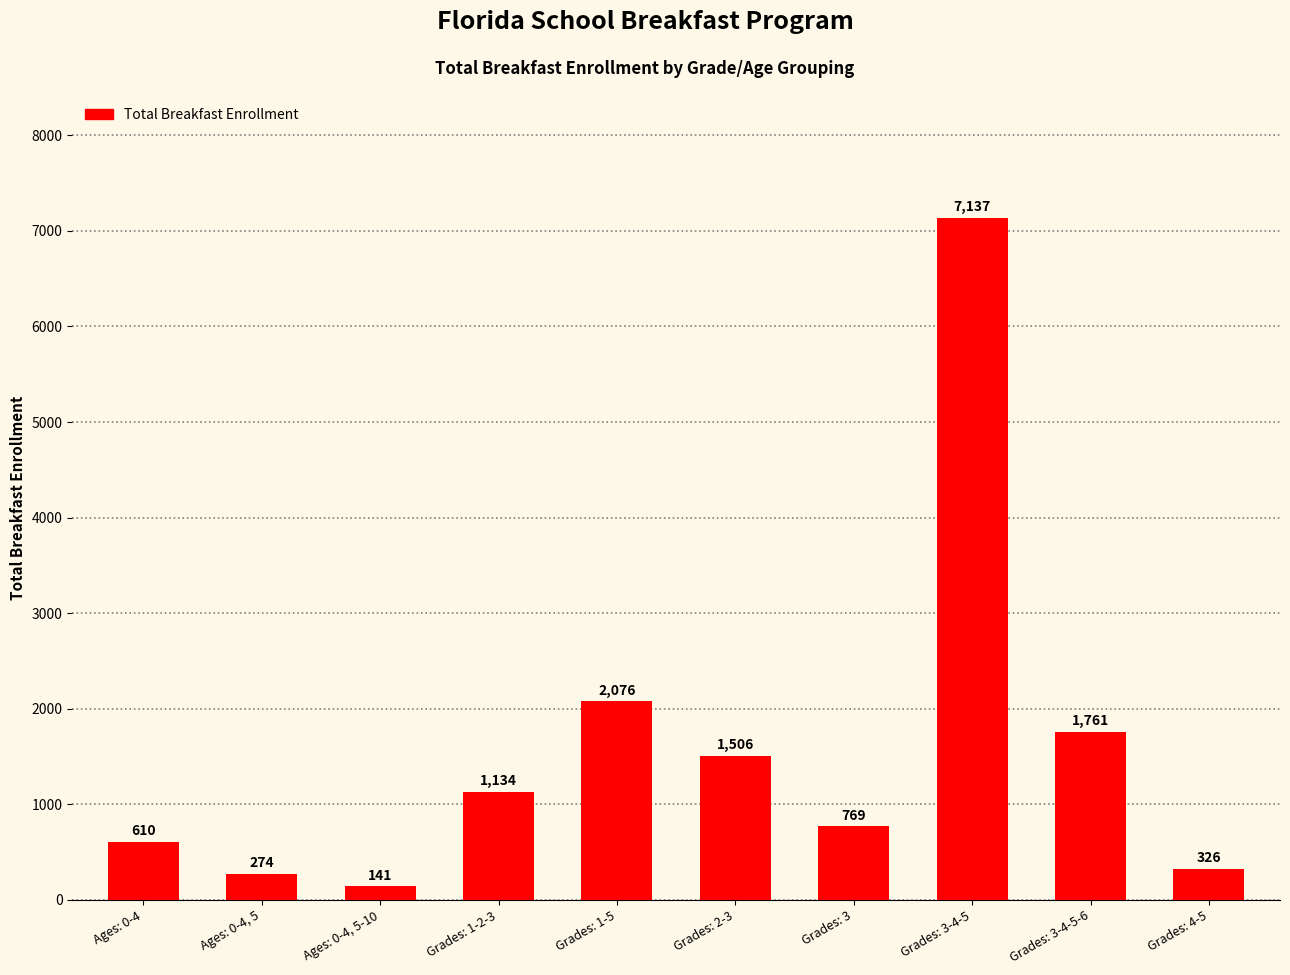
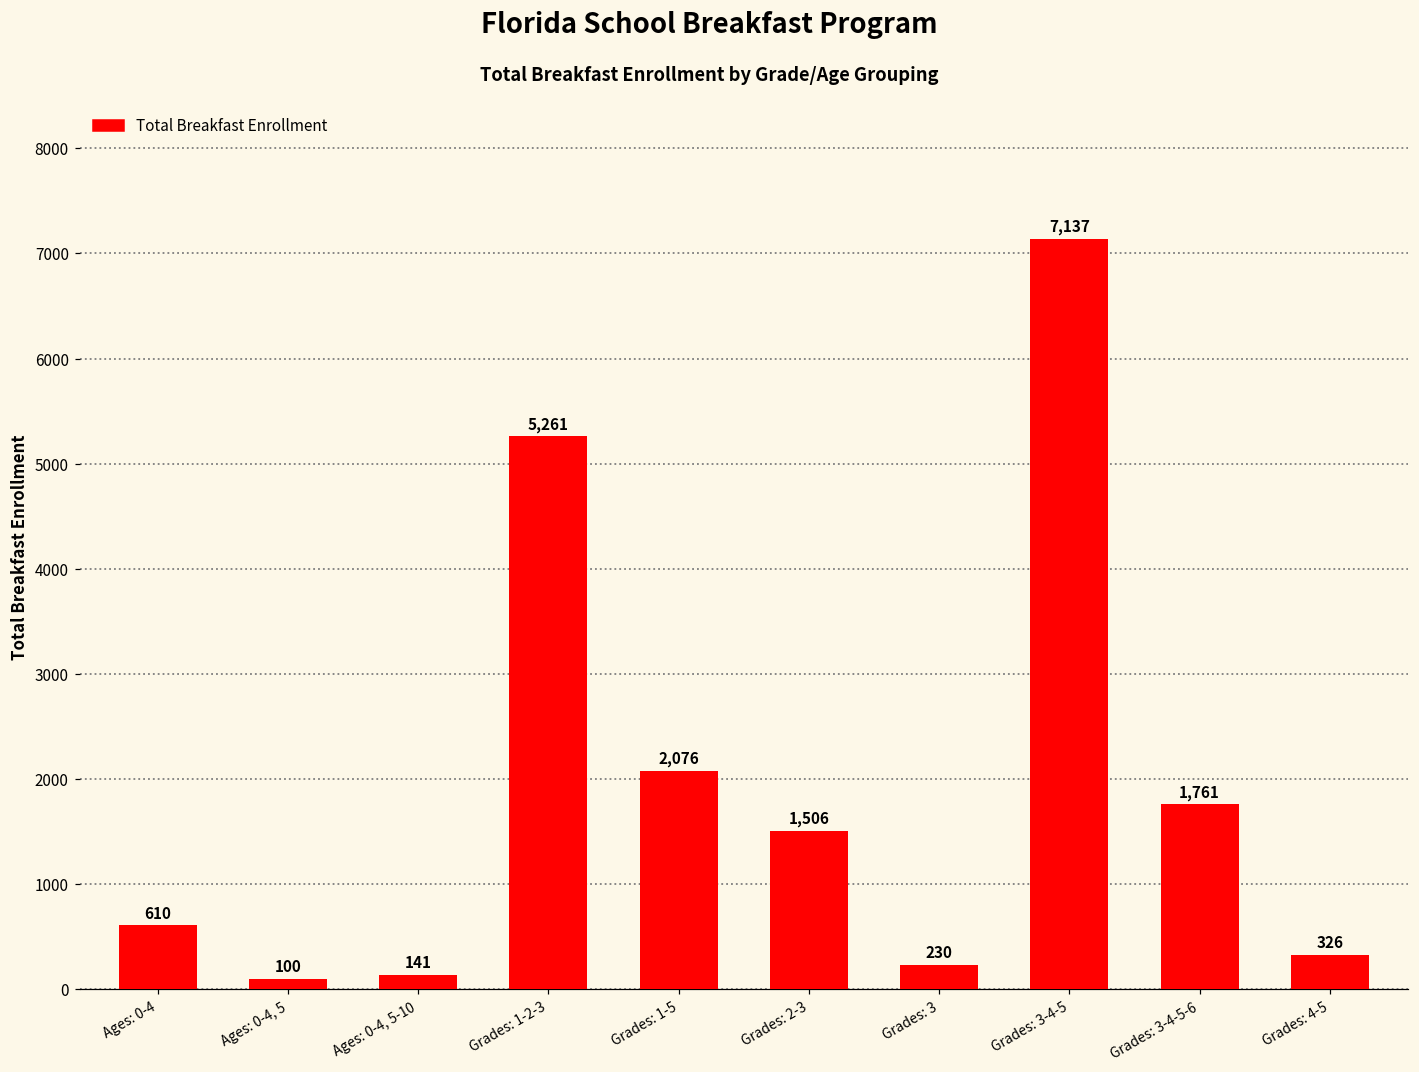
  {
    "Ages: 0-4": "610",
-   "Ages: 0-4, 5": "274",
+   "Ages: 0-4, 5": "100",
    "Ages: 0-4, 5-10": "141",
-   "Grades: 1-2-3": "1,134",
+   "Grades: 1-2-3": "5,261",
    "Grades: 1-5": "2,076",
    "Grades: 2-3": "1,506",
-   "Grades: 3": "769",
+   "Grades: 3": "230",
    "Grades: 3-4-5": "7,137",
    "Grades: 3-4-5-6": "1,761",
    "Grades: 4-5": "326"
  }
